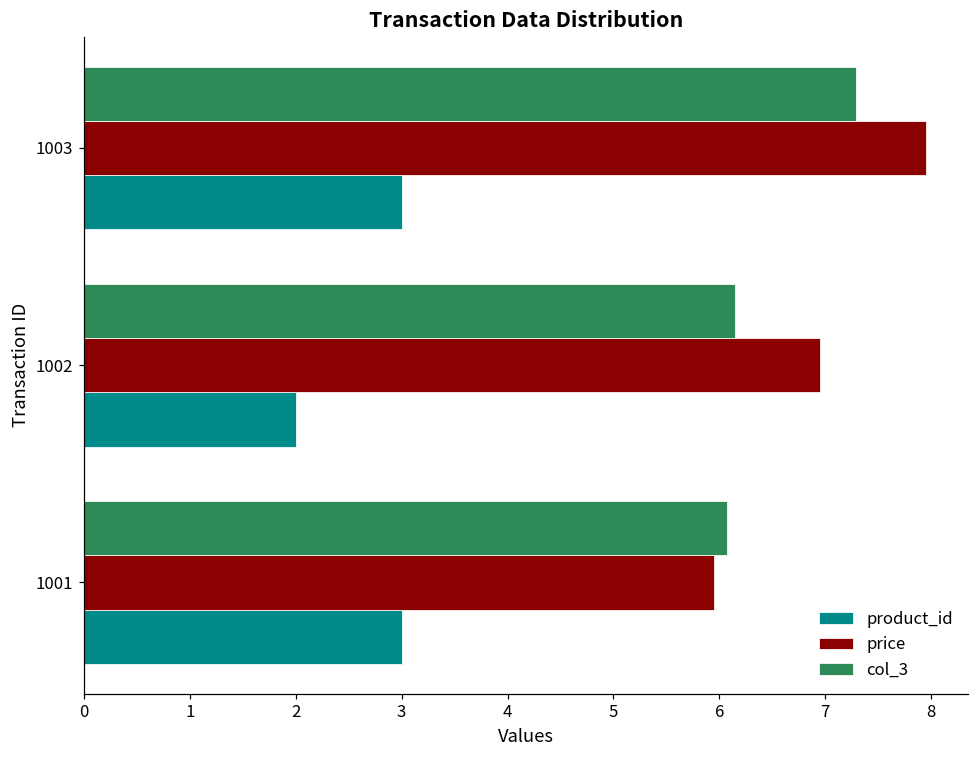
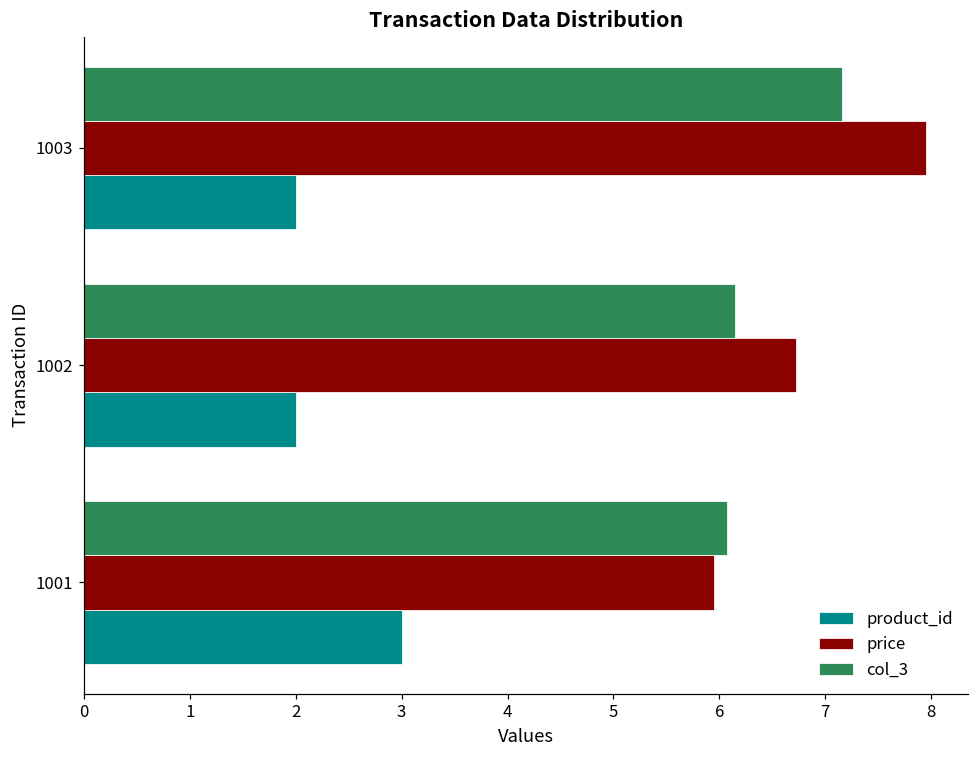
  {
    "product_id": {
-     "1003": 3,
+     "1003": 2,
      "1002": 2,
      "1001": 3
    },
    "price": {
      "1003": 8.0,
-     "1002": 7.0,
+     "1002": 6.7,
      "1001": 6.0
    },
    "col_3": {
-     "1003": 7.3,
+     "1003": 7.2,
      "1002": 6.1,
      "1001": 6.1
    }
  }
